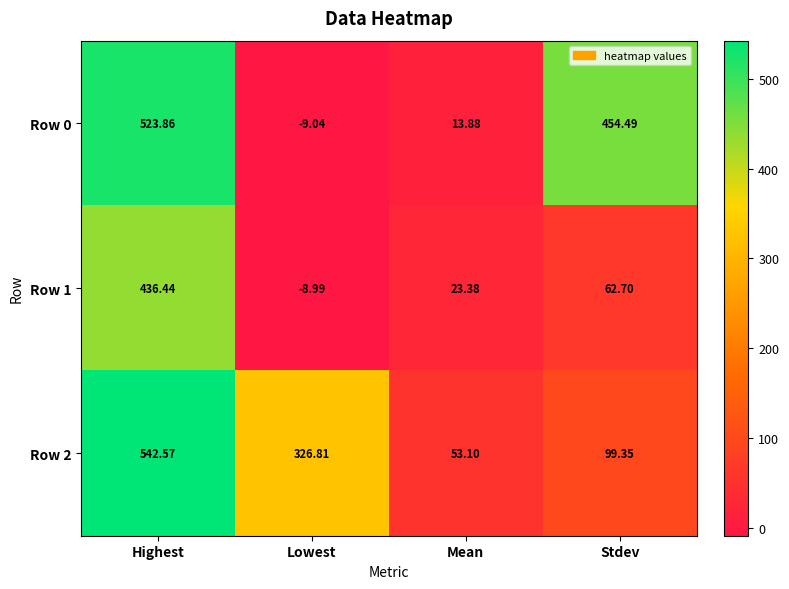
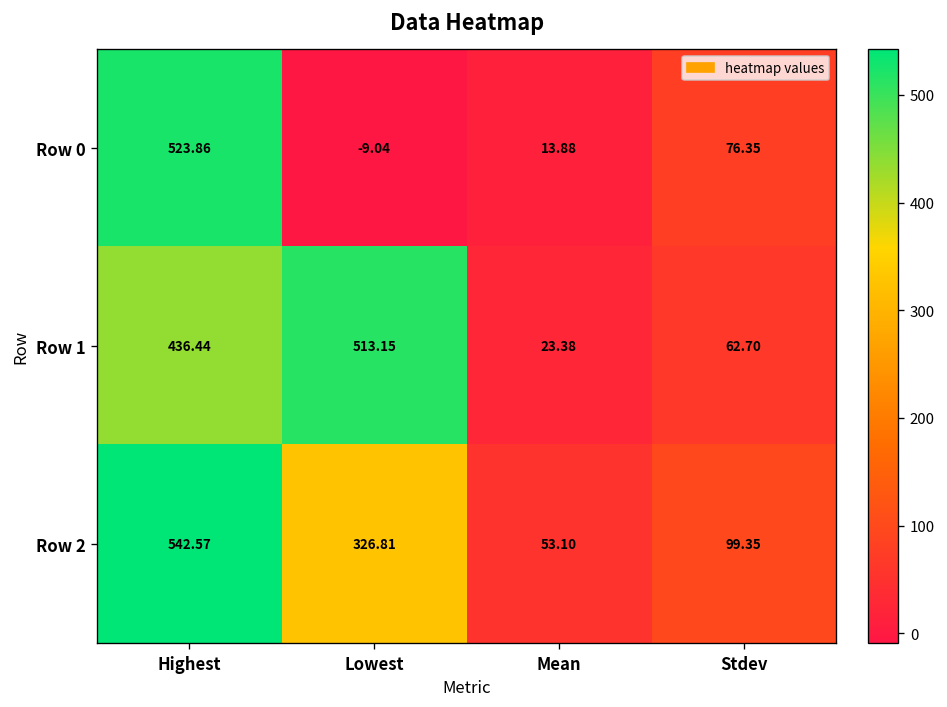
  {
    "Row 0": {
      "Highest": 523.86,
      "Lowest": -9.04,
      "Mean": 13.88,
-     "Stdev": 454.49
+     "Stdev": 76.35
    },
    "Row 1": {
      "Highest": 436.44,
-     "Lowest": -8.99,
+     "Lowest": 513.15,
      "Mean": 23.38,
      "Stdev": 62.70
    },
    "Row 2": {
      "Highest": 542.57,
      "Lowest": 326.81,
      "Mean": 53.10,
      "Stdev": 99.35
    }
  }
